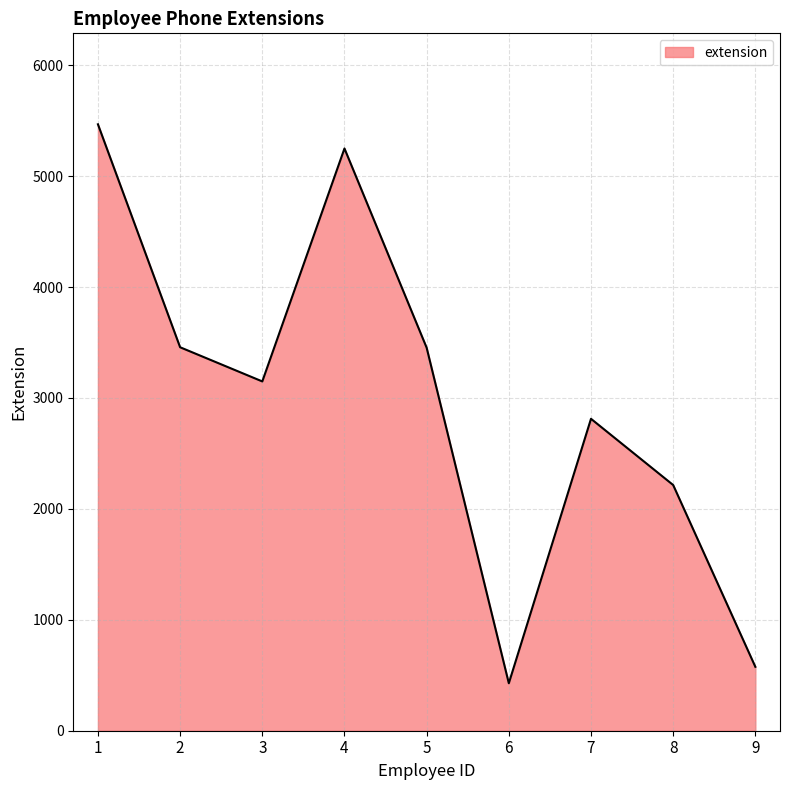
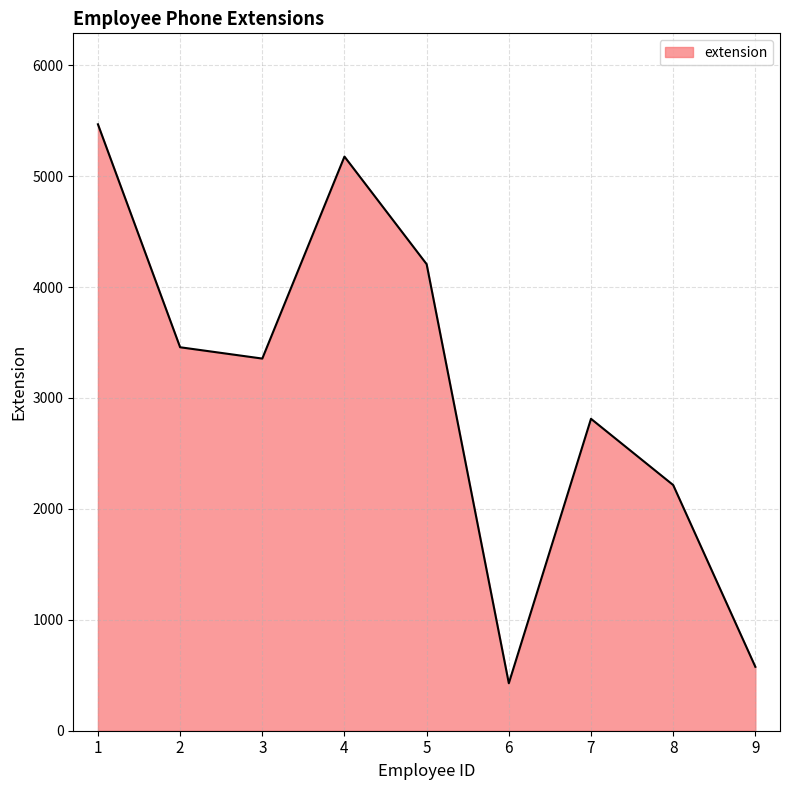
  {
    "1": 5470,
    "2": 3460,
-   "3": 3150,
-   "4": 5250,
-   "5": 3450,
+   "3": 3360,
+   "4": 5180,
+   "5": 4210,
    "6": 430,
    "7": 2810,
    "8": 2220,
    "9": 580
  }
